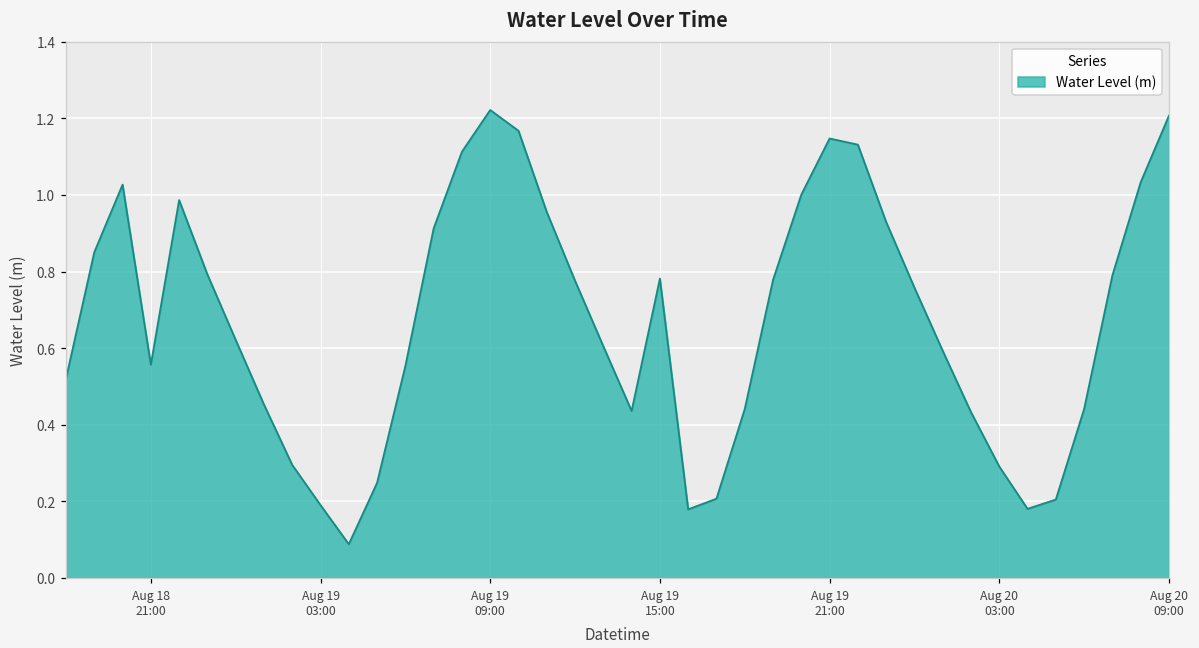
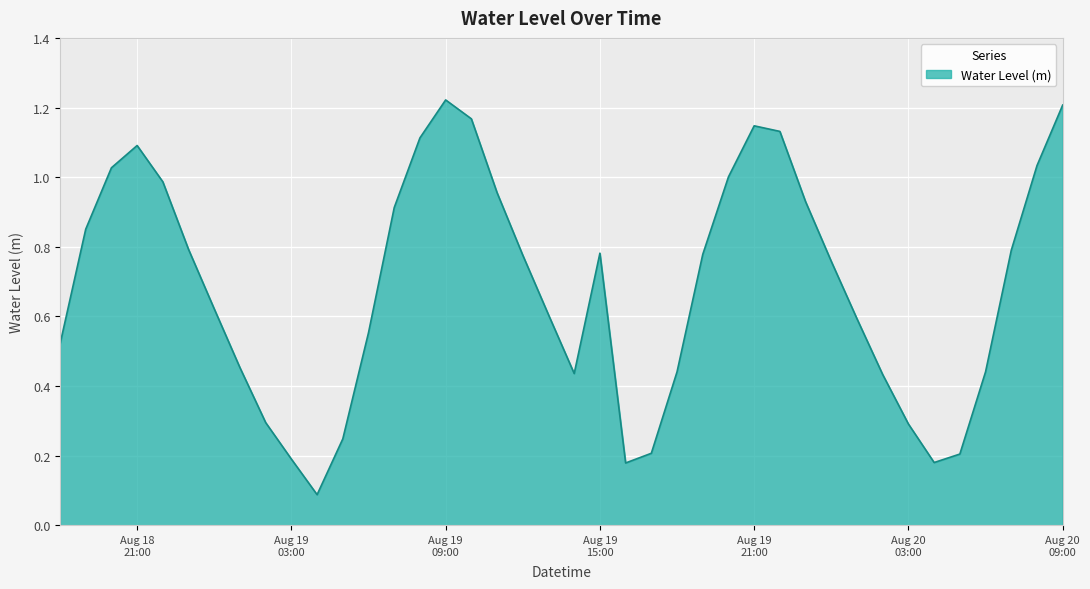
  {
-   "Aug 18 21:00": 0.56,
+   "Aug 18 21:00": 1.09,
    "Aug 19 03:00": 0.19,
    "Aug 19 09:00": 1.22,
    "Aug 19 15:00": 0.78,
    "Aug 19 21:00": 1.15,
    "Aug 20 03:00": 0.29,
    "Aug 20 09:00": 1.21
  }
